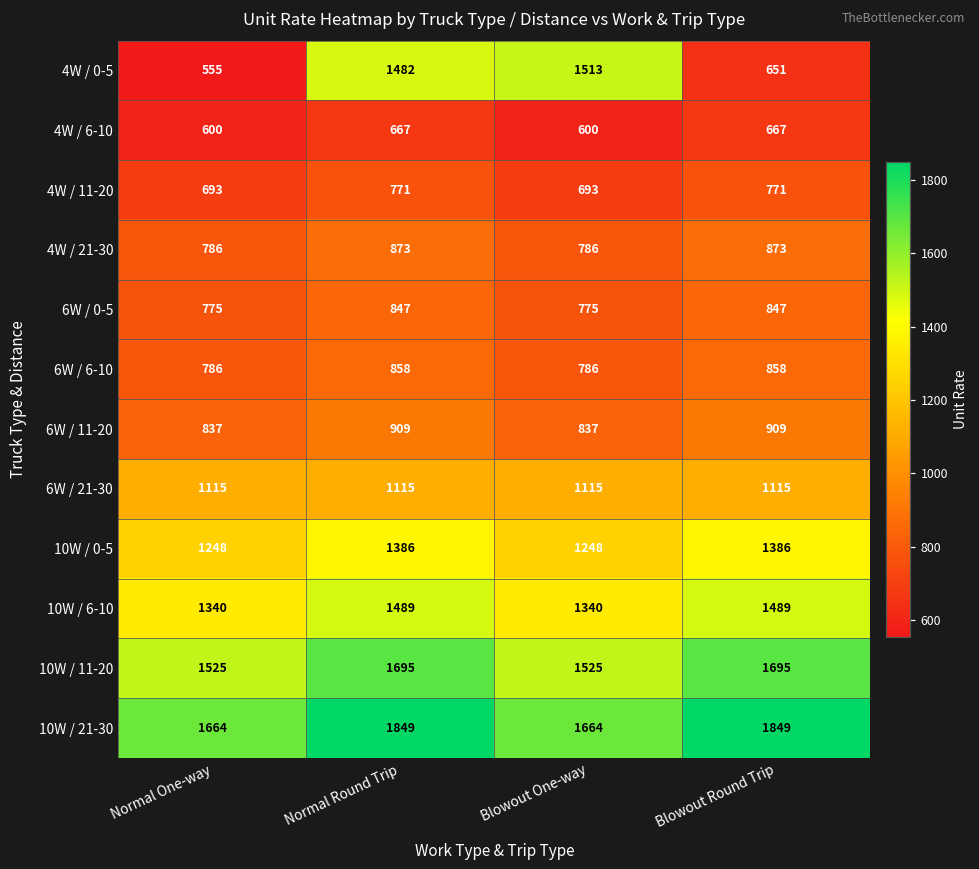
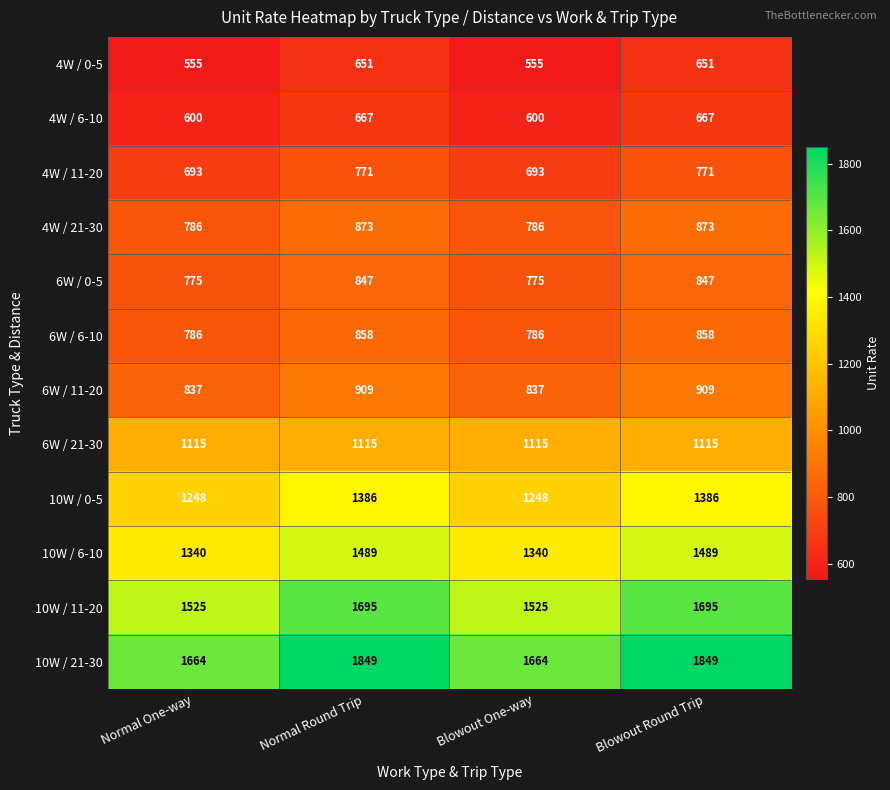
  {
    "4W / 0-5": {
      "Normal One-way": 555,
-     "Normal Round Trip": 1482,
-     "Blowout One-way": 1513,
+     "Normal Round Trip": 651,
+     "Blowout One-way": 555,
      "Blowout Round Trip": 651
    },
    "4W / 6-10": {
      "Normal One-way": 600,
      "Normal Round Trip": 667,
      "Blowout One-way": 600,
      "Blowout Round Trip": 667
    },
    "4W / 11-20": {
      "Normal One-way": 693,
      "Normal Round Trip": 771,
      "Blowout One-way": 693,
      "Blowout Round Trip": 771
    },
    "4W / 21-30": {
      "Normal One-way": 786,
      "Normal Round Trip": 873,
      "Blowout One-way": 786,
      "Blowout Round Trip": 873
    },
    "6W / 0-5": {
      "Normal One-way": 775,
      "Normal Round Trip": 847,
      "Blowout One-way": 775,
      "Blowout Round Trip": 847
    },
    "6W / 6-10": {
      "Normal One-way": 786,
      "Normal Round Trip": 858,
      "Blowout One-way": 786,
      "Blowout Round Trip": 858
    },
    "6W / 11-20": {
      "Normal One-way": 837,
      "Normal Round Trip": 909,
      "Blowout One-way": 837,
      "Blowout Round Trip": 909
    },
    "6W / 21-30": {
      "Normal One-way": 1115,
      "Normal Round Trip": 1115,
      "Blowout One-way": 1115,
      "Blowout Round Trip": 1115
    },
    "10W / 0-5": {
      "Normal One-way": 1248,
      "Normal Round Trip": 1386,
      "Blowout One-way": 1248,
      "Blowout Round Trip": 1386
    },
    "10W / 6-10": {
      "Normal One-way": 1340,
      "Normal Round Trip": 1489,
      "Blowout One-way": 1340,
      "Blowout Round Trip": 1489
    },
    "10W / 11-20": {
      "Normal One-way": 1525,
      "Normal Round Trip": 1695,
      "Blowout One-way": 1525,
      "Blowout Round Trip": 1695
    },
    "10W / 21-30": {
      "Normal One-way": 1664,
      "Normal Round Trip": 1849,
      "Blowout One-way": 1664,
      "Blowout Round Trip": 1849
    }
  }
